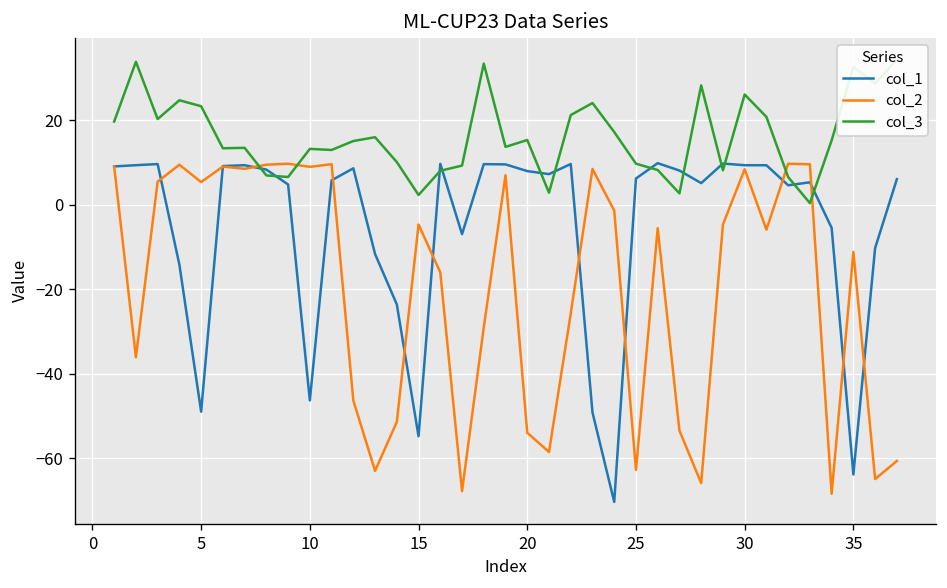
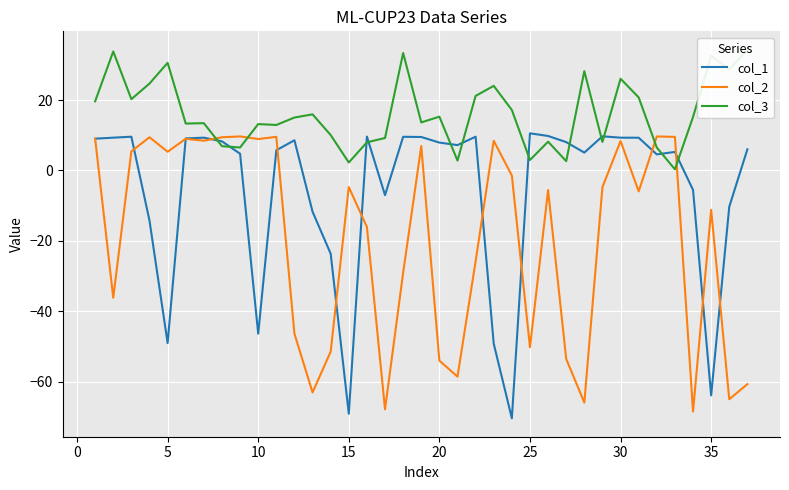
  {
    "col_1": {
      "5": -49,
      "10": -46,
-     "15": -55,
+     "15": -69,
      "20": 8,
-     "25": 6,
+     "25": 11,
      "30": 9,
      "35": -64
    },
    "col_2": {
      "5": 5,
      "10": 9,
      "15": -5,
      "20": -54,
-     "25": -63,
+     "25": -50,
      "30": 8,
      "35": -11
    },
    "col_3": {
-     "5": 23,
+     "5": 31,
      "10": 13,
      "15": 2,
      "20": 15,
-     "25": 10,
+     "25": 3,
      "30": 26
    }
  }
